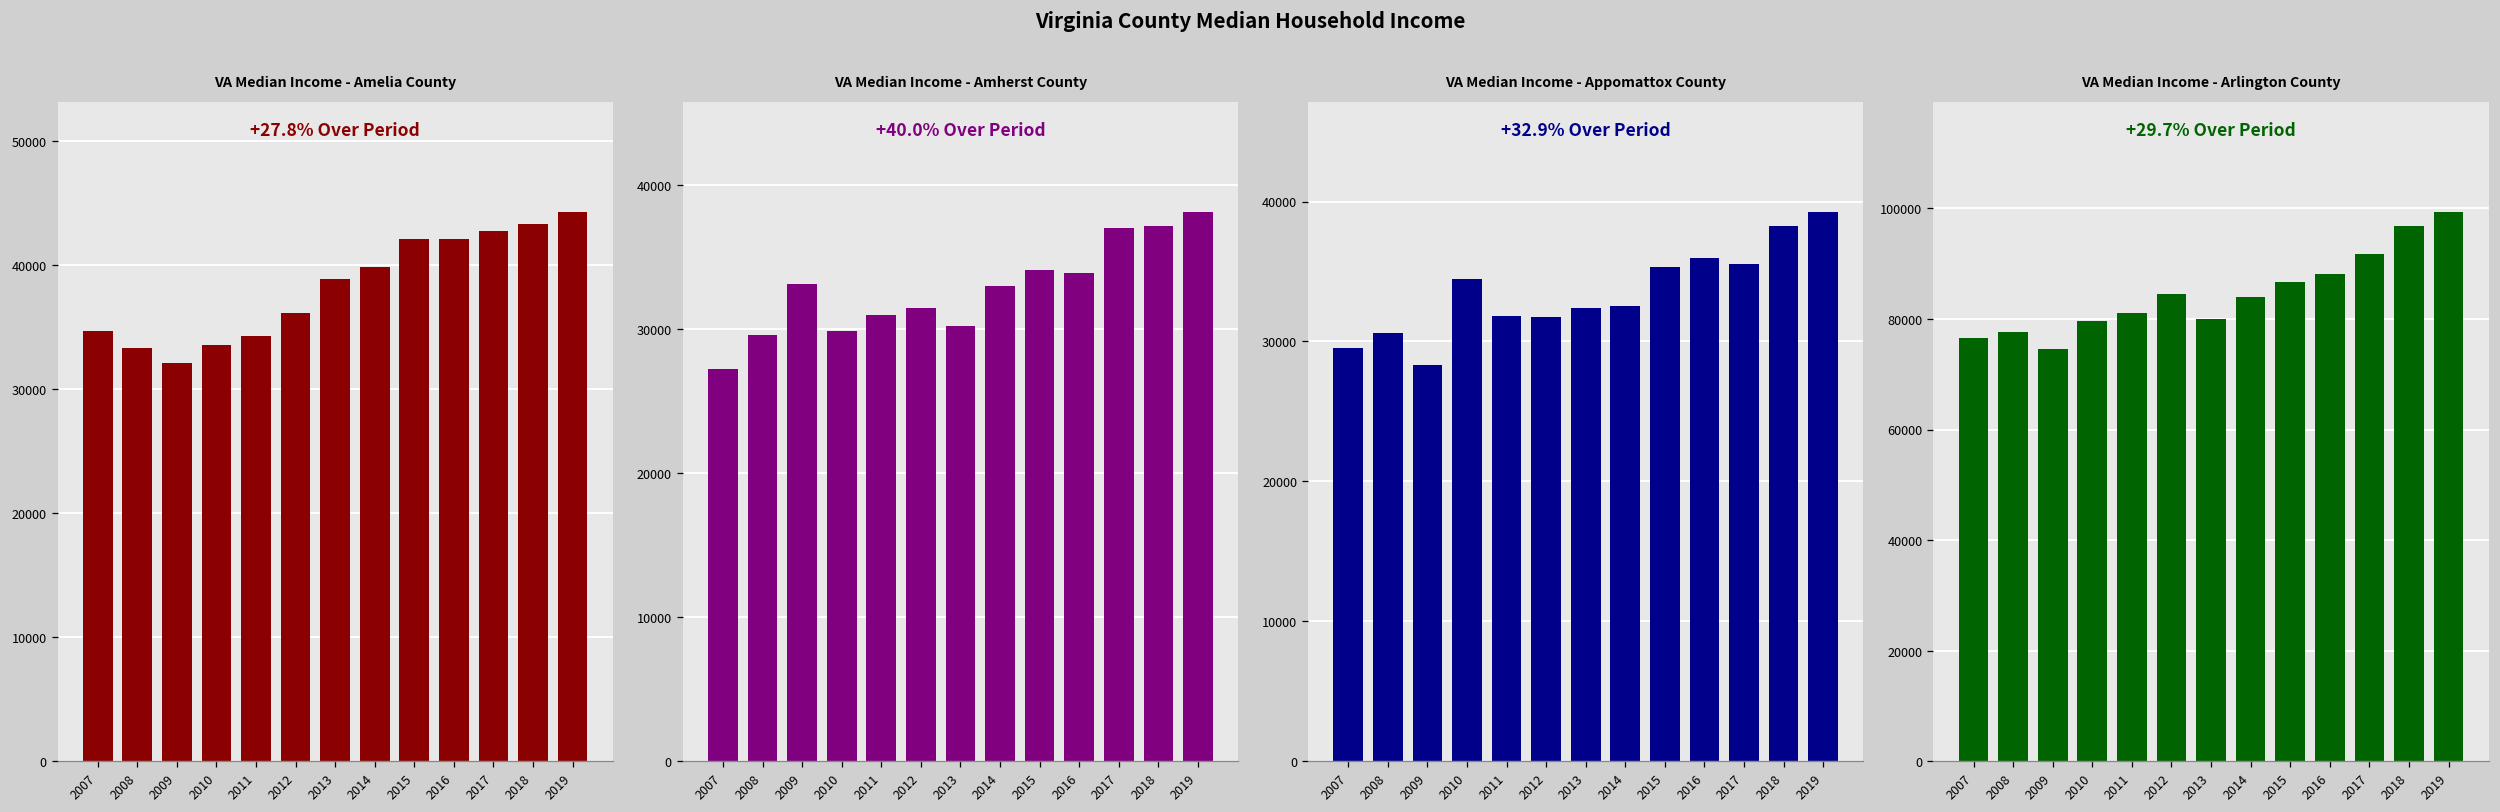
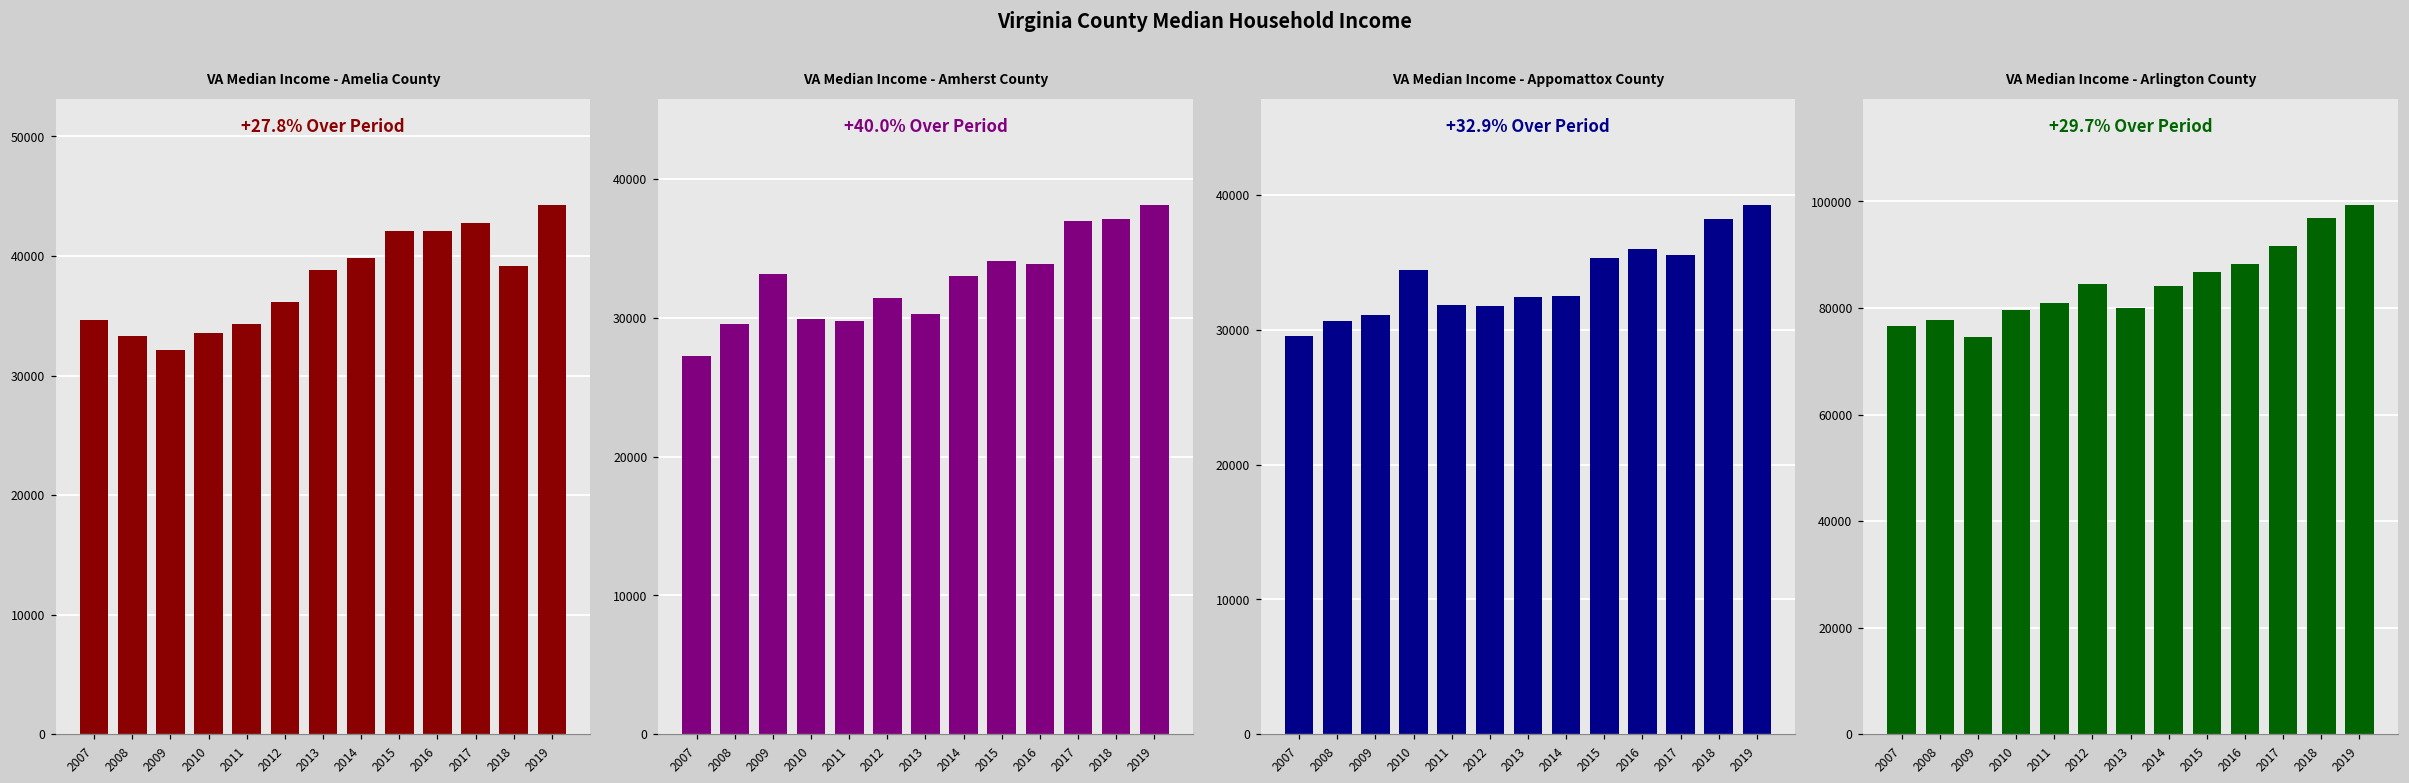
  {
    "VA Median Income - Amelia County": {
      "2007": 34700,
      "2008": 33300,
      "2009": 32100,
      "2010": 33600,
      "2011": 34300,
      "2012": 36100,
      "2013": 38800,
      "2014": 39900,
      "2015": 42100,
      "2016": 42100,
      "2017": 42700,
-     "2018": 43300,
+     "2018": 39200,
      "2019": 44300
    },
    "VA Median Income - Amherst County": {
      "2007": 27300,
      "2008": 29600,
      "2009": 33200,
      "2010": 29900,
-     "2011": 31000,
+     "2011": 29800,
      "2012": 31500,
      "2013": 30300,
      "2014": 33000,
      "2015": 34100,
      "2016": 33900,
      "2017": 37000,
      "2018": 37100,
      "2019": 38200
    },
    "VA Median Income - Appomattox County": {
      "2007": 29500,
      "2008": 30600,
-     "2009": 28300,
+     "2009": 31100,
      "2010": 34400,
      "2011": 31800,
      "2012": 31800,
      "2013": 32400,
      "2014": 32500,
      "2015": 35300,
      "2016": 36000,
      "2017": 35600,
      "2018": 38200,
      "2019": 39300
    },
    "VA Median Income - Arlington County": {
      "2007": 77000,
      "2008": 78000,
      "2009": 75000,
      "2010": 80000,
      "2011": 81000,
      "2012": 85000,
      "2013": 80000,
      "2014": 84000,
      "2015": 87000,
      "2016": 88000,
      "2017": 92000,
      "2018": 97000,
      "2019": 99000
    }
  }
